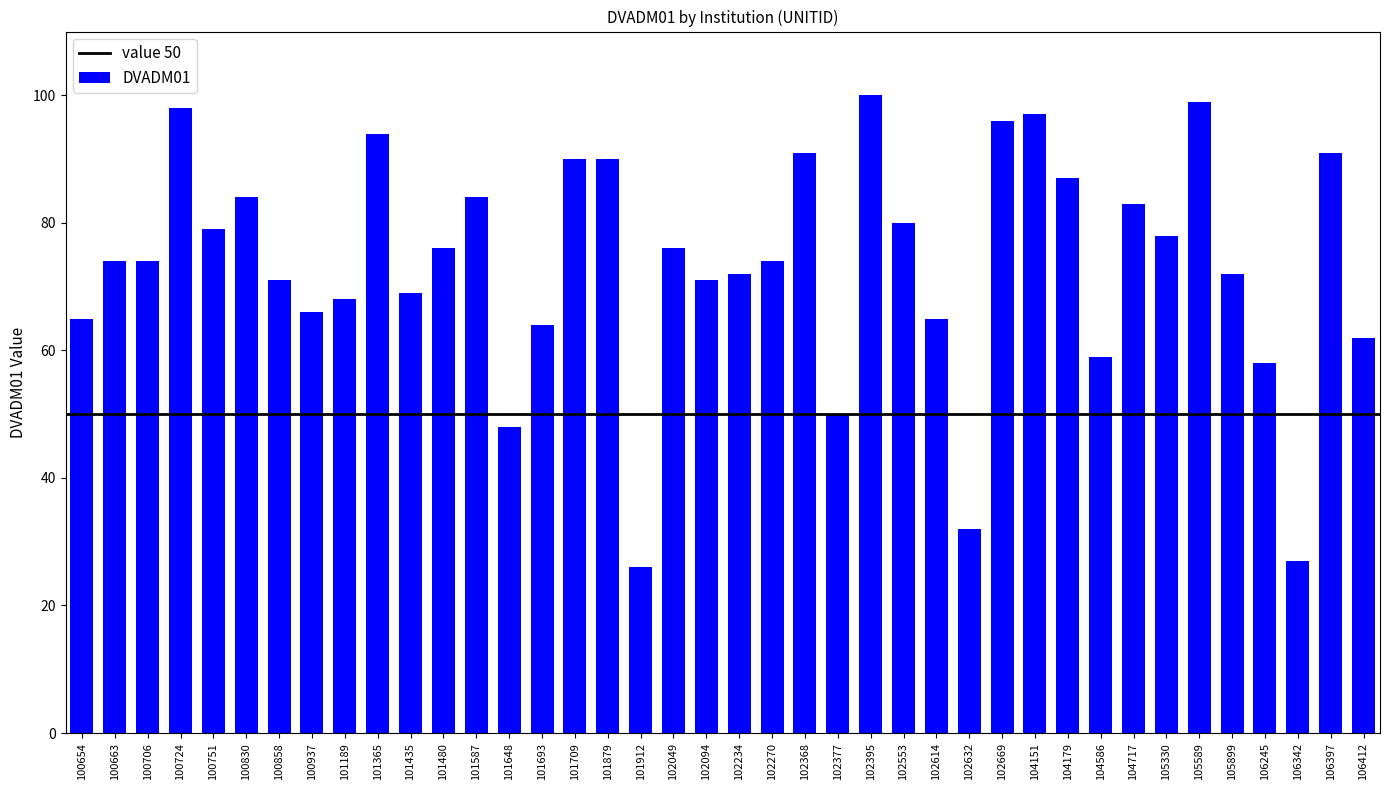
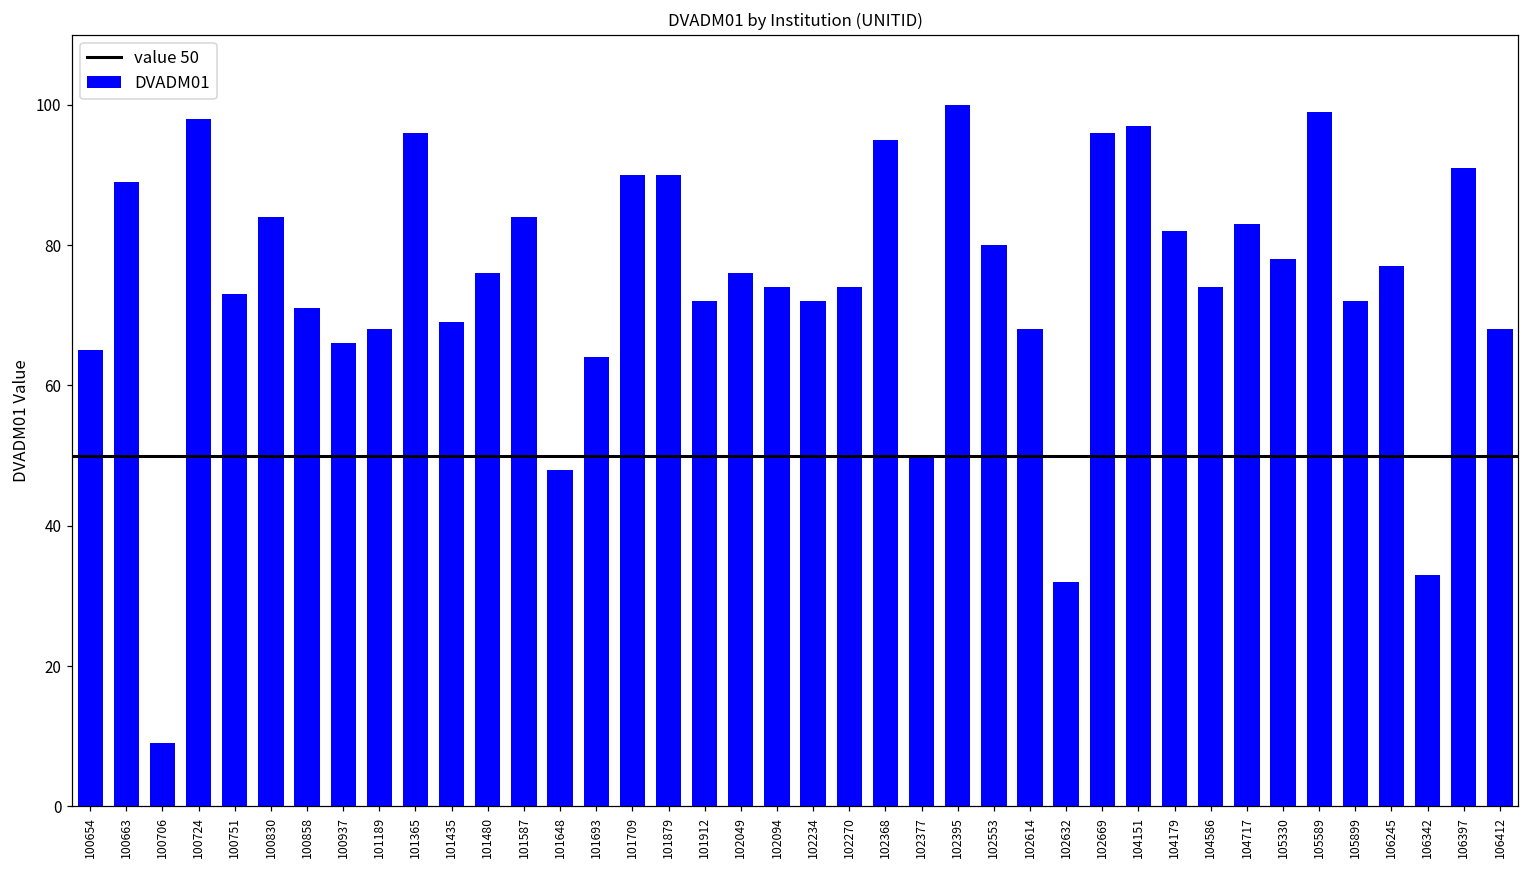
  {
    "100654": 65,
-   "100663": 74,
-   "100706": 74,
+   "100663": 89,
+   "100706": 9,
    "100724": 98,
-   "100751": 79,
+   "100751": 73,
    "100830": 84,
    "100858": 71,
    "100937": 66,
    "101189": 68,
-   "101365": 94,
+   "101365": 96,
    "101435": 69,
    "101480": 76,
    "101587": 84,
    "101648": 48,
    "101693": 64,
    "101709": 90,
    "101879": 90,
-   "101912": 26,
+   "101912": 72,
    "102049": 76,
-   "102094": 71,
+   "102094": 74,
    "102234": 72,
    "102270": 74,
-   "102368": 91,
+   "102368": 95,
    "102377": 50,
    "102395": 100,
    "102553": 80,
-   "102614": 65,
+   "102614": 68,
    "102632": 32,
    "102669": 96,
    "104151": 97,
-   "104179": 87,
-   "104586": 59,
+   "104179": 82,
+   "104586": 74,
    "104717": 83,
    "105330": 78,
    "105589": 99,
    "105899": 72,
-   "106245": 58,
-   "106342": 27,
+   "106245": 77,
+   "106342": 33,
    "106397": 91,
-   "106412": 62
+   "106412": 68
  }
